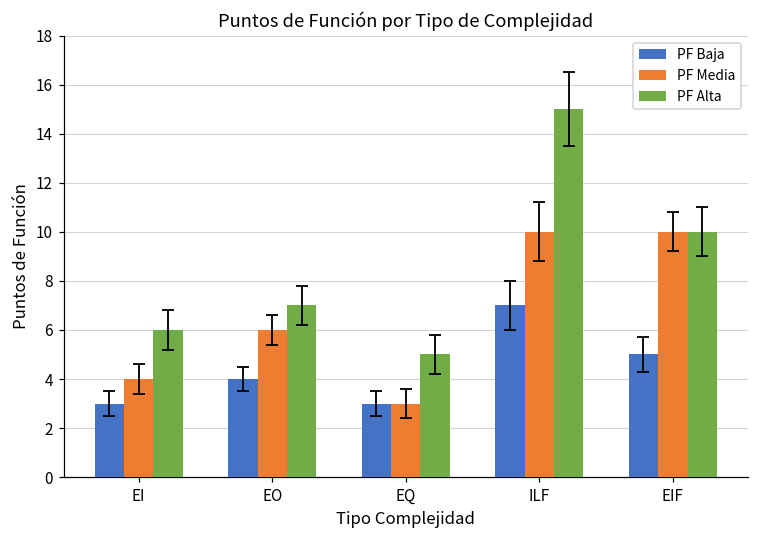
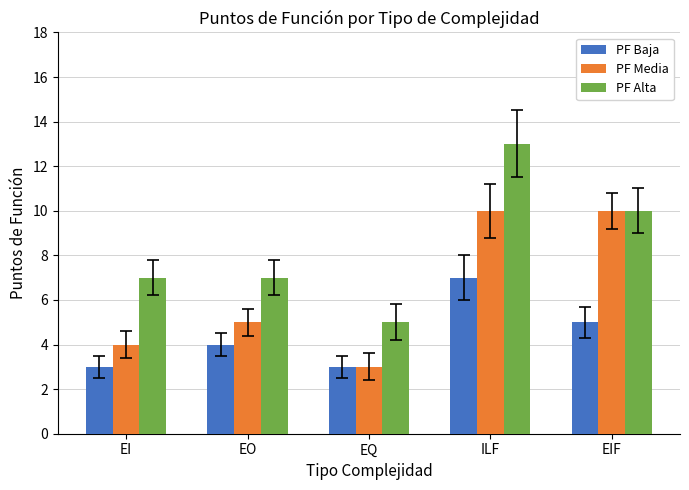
  {
    "PF Media": {
      "EI": 4,
-     "EO": 6,
+     "EO": 5,
      "EQ": 3,
      "ILF": 10,
      "EIF": 10
    },
    "PF Alta": {
-     "EI": 6,
+     "EI": 7,
      "EO": 7,
      "EQ": 5,
-     "ILF": 15,
+     "ILF": 13,
      "EIF": 10
    }
  }
